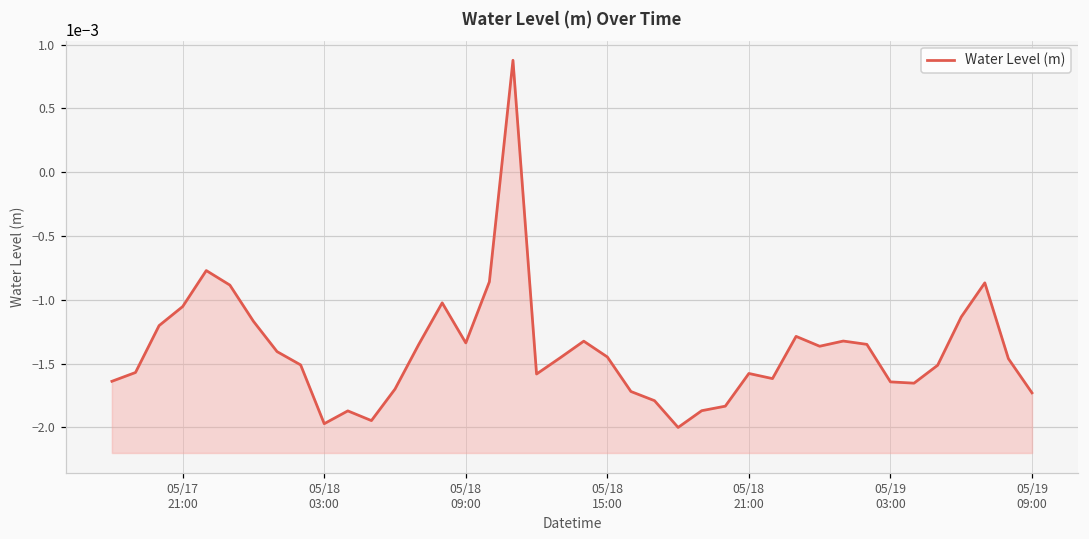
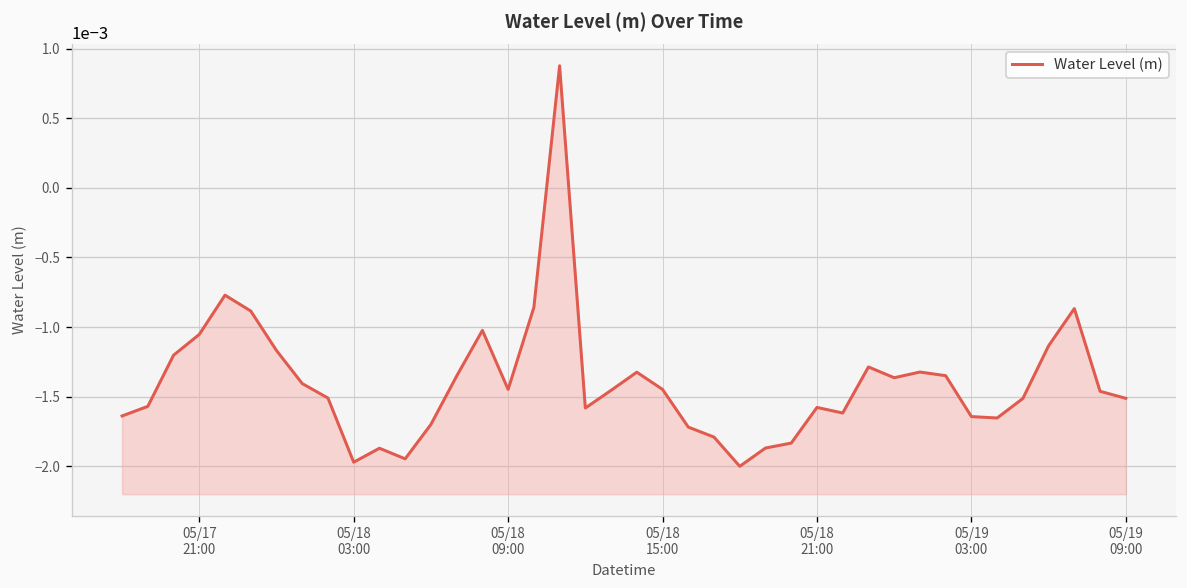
  {
    "05/17 21:00": -0.00105,
    "05/18 03:00": -0.00197,
-   "05/18 09:00": -0.00134,
+   "05/18 09:00": -0.00145,
    "05/18 15:00": -0.00145,
    "05/18 21:00": -0.00158,
    "05/19 03:00": -0.00164,
-   "05/19 09:00": -0.00173
+   "05/19 09:00": -0.00151
  }
